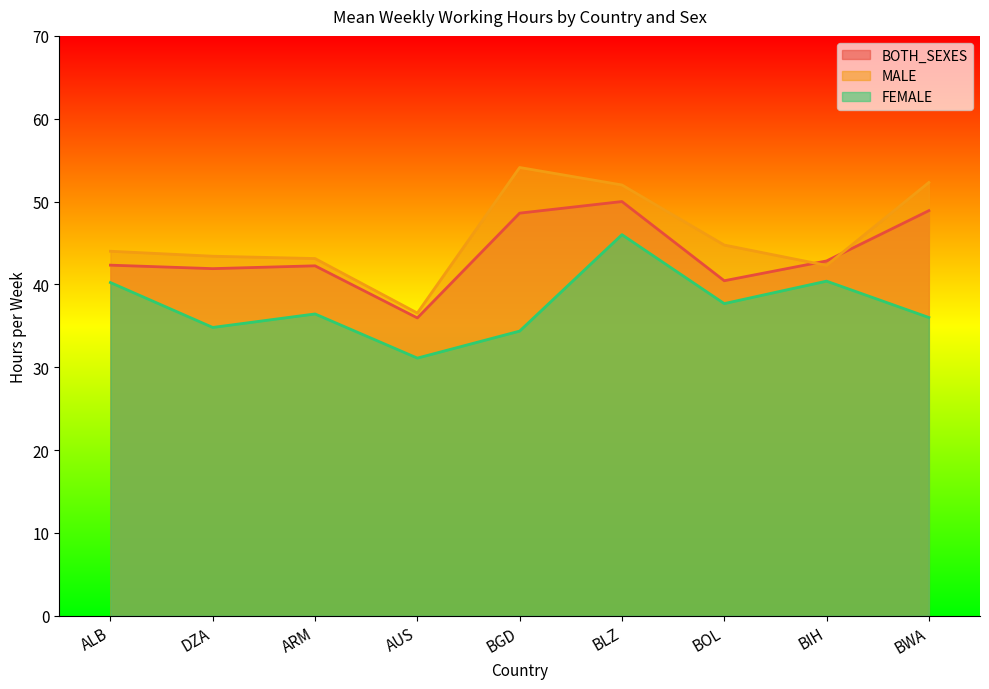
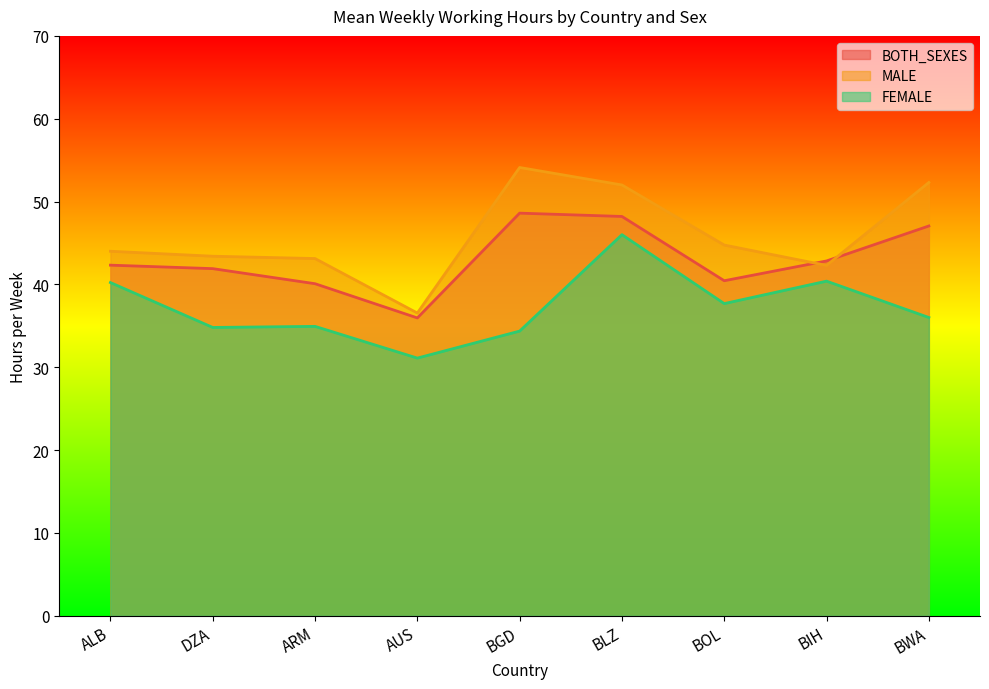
  {
    "BOTH_SEXES": {
      "ALB": 42,
      "DZA": 42,
-     "ARM": 42,
+     "ARM": 40,
      "AUS": 36,
      "BGD": 49,
-     "BLZ": 50,
+     "BLZ": 48,
      "BOL": 40,
      "BIH": 43,
-     "BWA": 49
+     "BWA": 47
    },
    "MALE": {
      "ALB": 44,
      "DZA": 43,
      "ARM": 43,
      "AUS": 37,
      "BGD": 54,
      "BLZ": 52,
      "BOL": 45,
      "BIH": 42,
      "BWA": 52
    },
    "FEMALE": {
      "ALB": 40,
      "DZA": 35,
-     "ARM": 36,
+     "ARM": 35,
      "AUS": 31,
      "BGD": 34,
      "BLZ": 46,
      "BOL": 38,
      "BIH": 40,
      "BWA": 36
    }
  }
